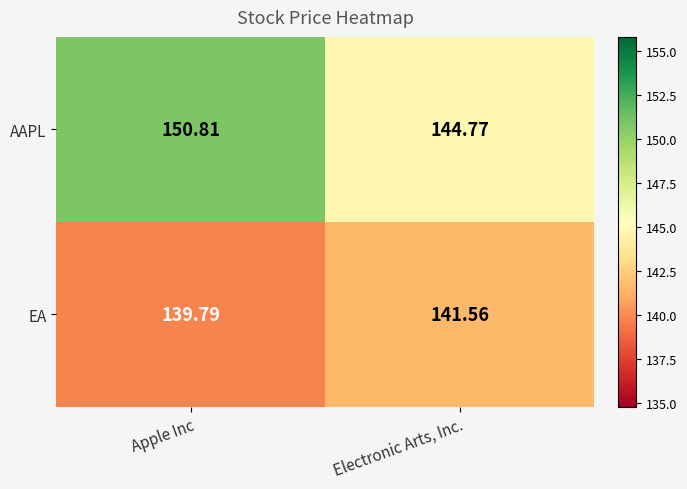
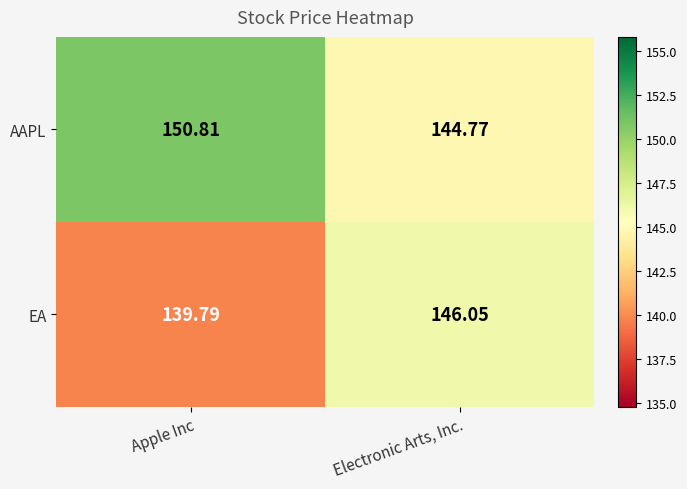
  {
    "AAPL": {
      "Apple Inc": 150.81,
      "Electronic Arts, Inc.": 144.77
    },
    "EA": {
      "Apple Inc": 139.79,
-     "Electronic Arts, Inc.": 141.56
+     "Electronic Arts, Inc.": 146.05
    }
  }
